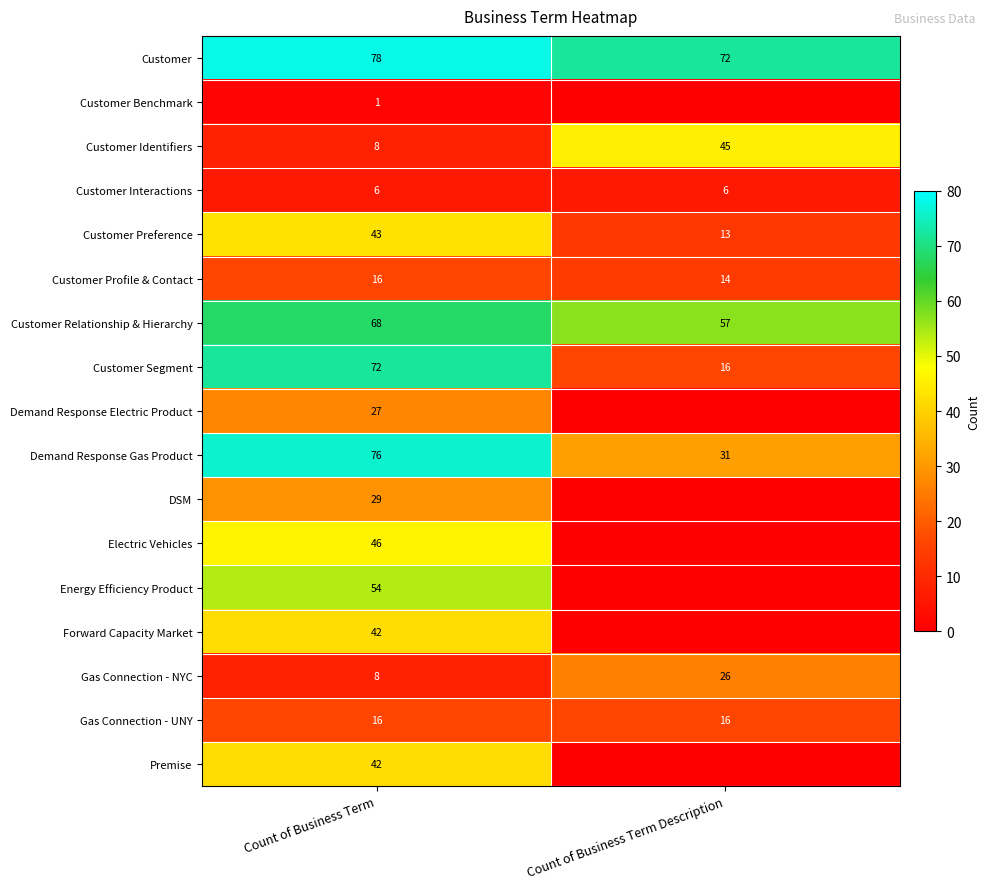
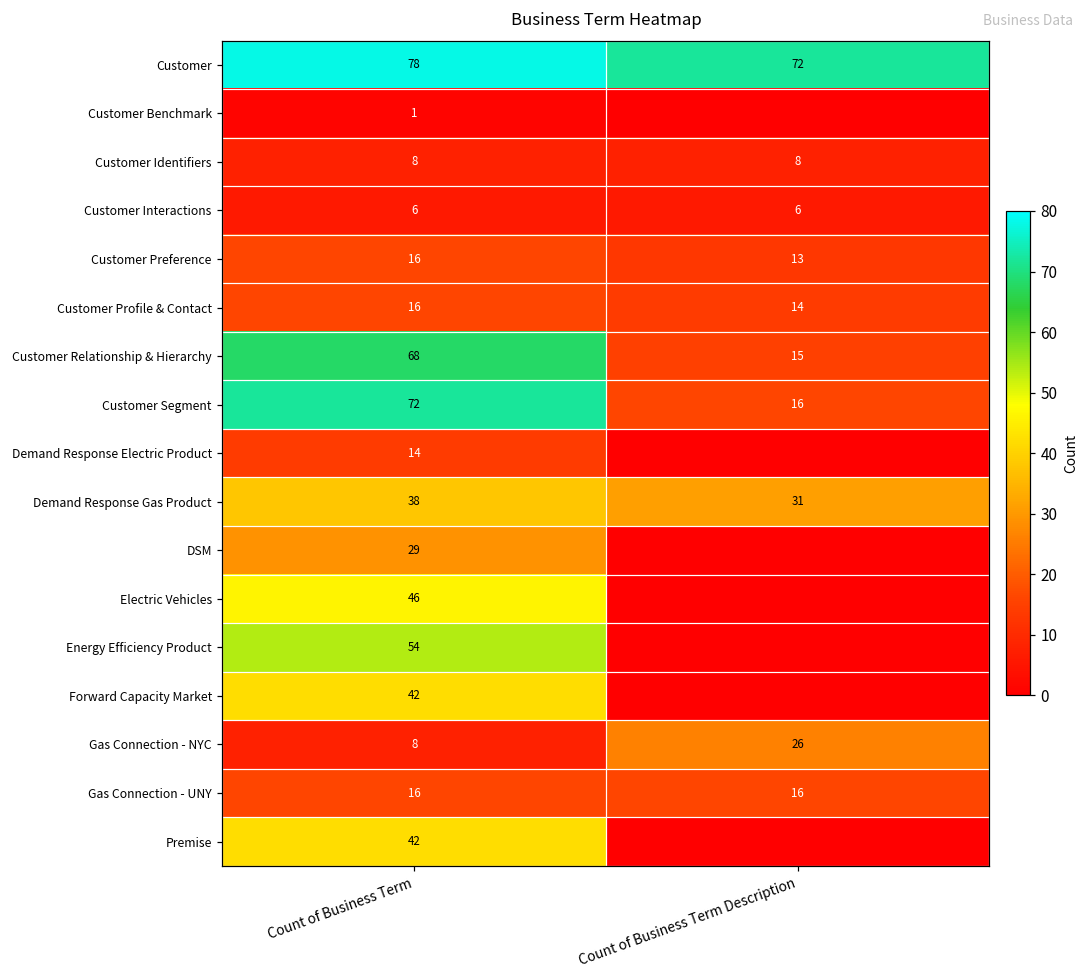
  {
    "Customer": {
      "Count of Business Term": 78,
      "Count of Business Term Description": 72
    },
    "Customer Benchmark": {
      "Count of Business Term": 1
    },
    "Customer Identifiers": {
      "Count of Business Term": 8,
-     "Count of Business Term Description": 45
+     "Count of Business Term Description": 8
    },
    "Customer Interactions": {
      "Count of Business Term": 6,
      "Count of Business Term Description": 6
    },
    "Customer Preference": {
-     "Count of Business Term": 43,
+     "Count of Business Term": 16,
      "Count of Business Term Description": 13
    },
    "Customer Profile & Contact": {
      "Count of Business Term": 16,
      "Count of Business Term Description": 14
    },
    "Customer Relationship & Hierarchy": {
      "Count of Business Term": 68,
-     "Count of Business Term Description": 57
+     "Count of Business Term Description": 15
    },
    "Customer Segment": {
      "Count of Business Term": 72,
      "Count of Business Term Description": 16
    },
    "Demand Response Electric Product": {
-     "Count of Business Term": 27
+     "Count of Business Term": 14
    },
    "Demand Response Gas Product": {
-     "Count of Business Term": 76,
+     "Count of Business Term": 38,
      "Count of Business Term Description": 31
    },
    "DSM": {
      "Count of Business Term": 29
    },
    "Electric Vehicles": {
      "Count of Business Term": 46
    },
    "Energy Efficiency Product": {
      "Count of Business Term": 54
    },
    "Forward Capacity Market": {
      "Count of Business Term": 42
    },
    "Gas Connection - NYC": {
      "Count of Business Term": 8,
      "Count of Business Term Description": 26
    },
    "Gas Connection - UNY": {
      "Count of Business Term": 16,
      "Count of Business Term Description": 16
    },
    "Premise": {
      "Count of Business Term": 42
    }
  }
